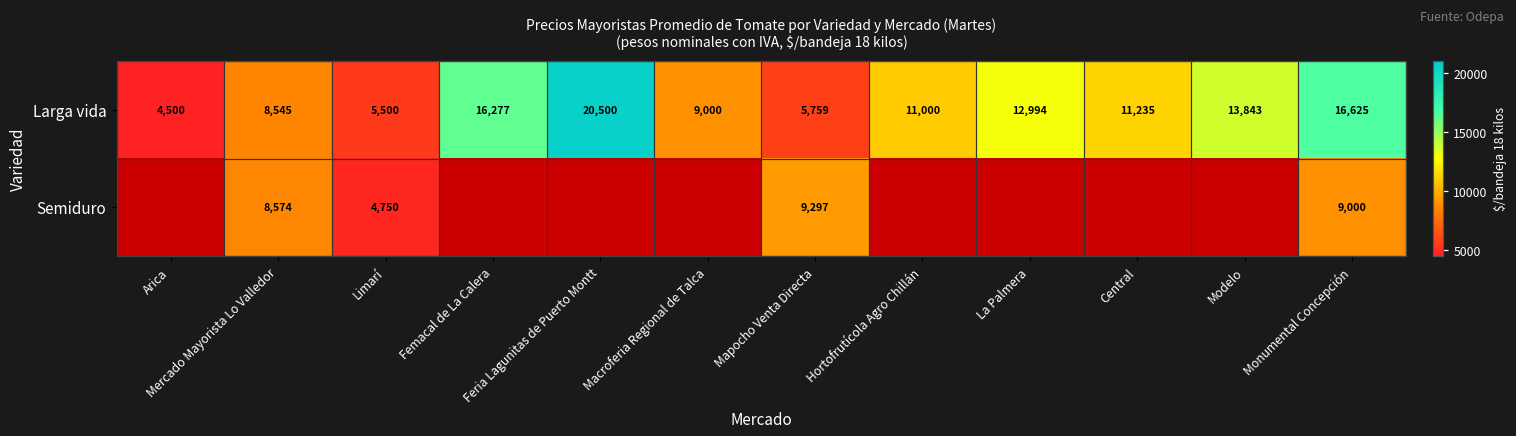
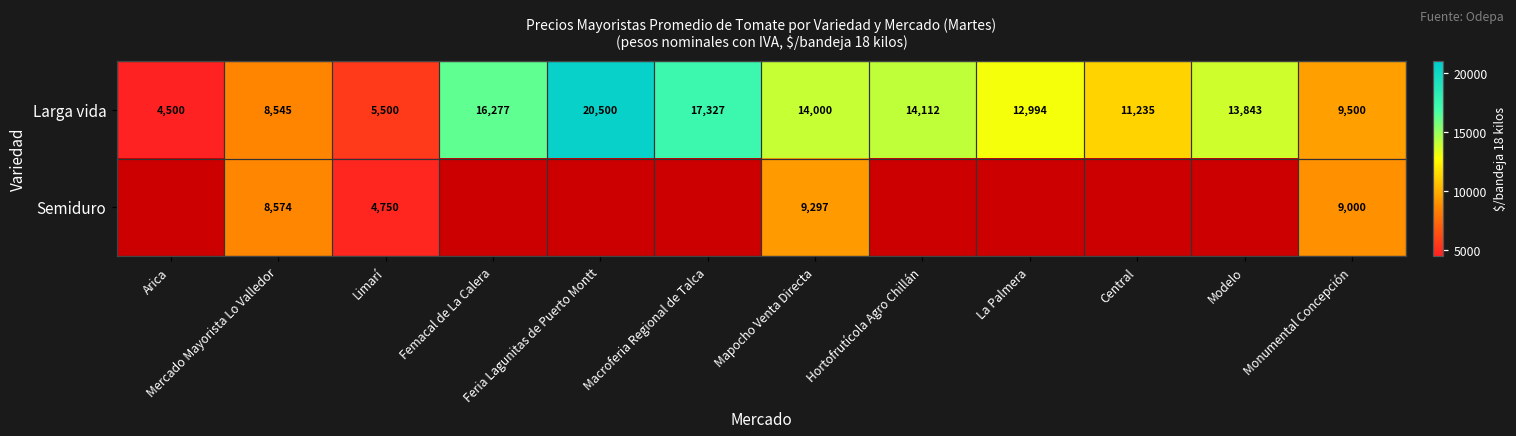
  {
    "Larga vida": {
      "Arica": "4,500",
      "Mercado Mayorista Lo Valledor": "8,545",
      "Limarí": "5,500",
      "Femacal de La Calera": "16,277",
      "Feria Lagunitas de Puerto Montt": "20,500",
-     "Macroferia Regional de Talca": "9,000",
-     "Mapocho Venta Directa": "5,759",
-     "Hortofrutícola Agro Chillán": "11,000",
+     "Macroferia Regional de Talca": "17,327",
+     "Mapocho Venta Directa": "14,000",
+     "Hortofrutícola Agro Chillán": "14,112",
      "La Palmera": "12,994",
      "Central": "11,235",
      "Modelo": "13,843",
-     "Monumental Concepción": "16,625"
+     "Monumental Concepción": "9,500"
    },
    "Semiduro": {
      "Mercado Mayorista Lo Valledor": "8,574",
      "Limarí": "4,750",
      "Mapocho Venta Directa": "9,297",
      "Monumental Concepción": "9,000"
    }
  }
